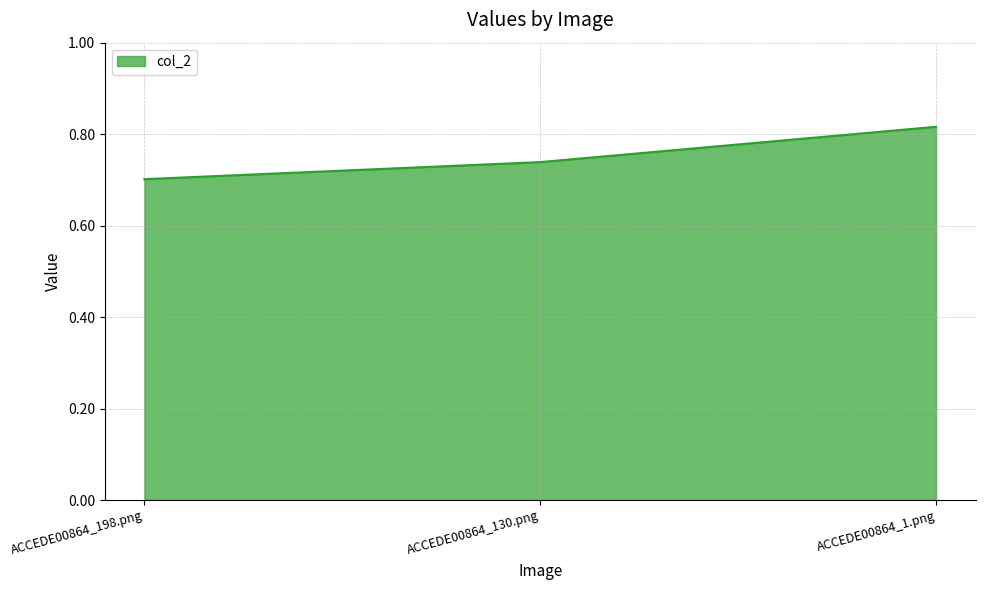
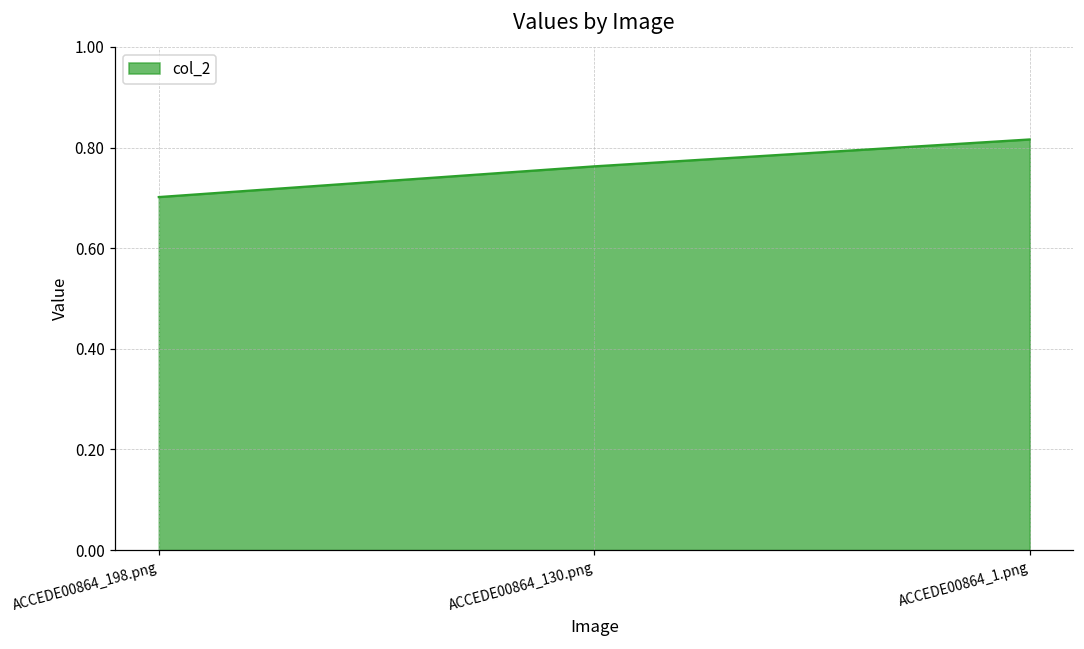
  {
    "ACCEDE00864_198.png": 0.70,
-   "ACCEDE00864_130.png": 0.74,
+   "ACCEDE00864_130.png": 0.76,
    "ACCEDE00864_1.png": 0.82
  }
